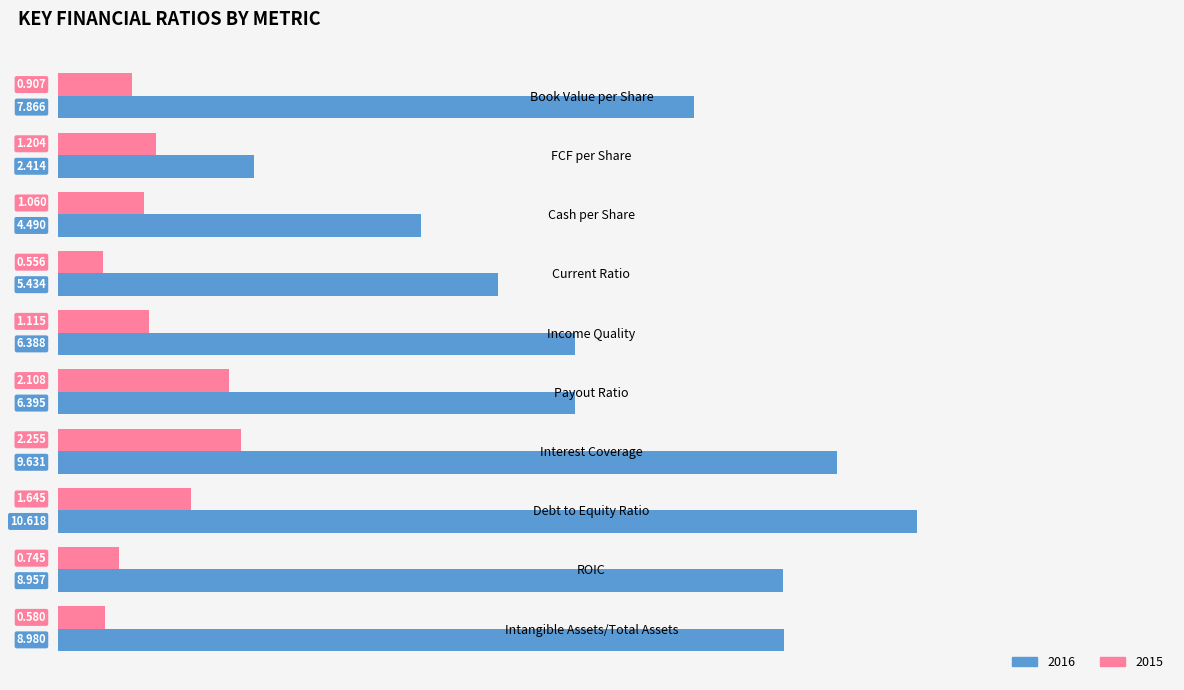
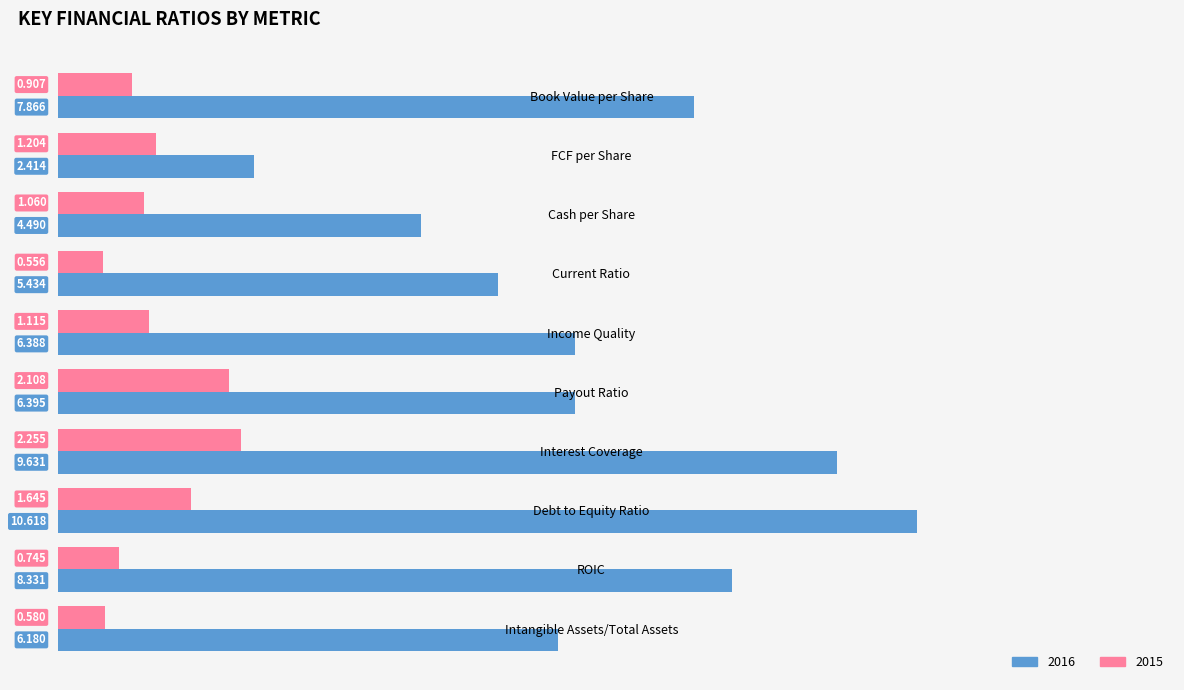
  {
    "2016": {
-     "ROIC": 8.957,
-     "Intangible Assets/Total Assets": 8.980
+     "ROIC": 8.331,
+     "Intangible Assets/Total Assets": 6.180
    }
  }
